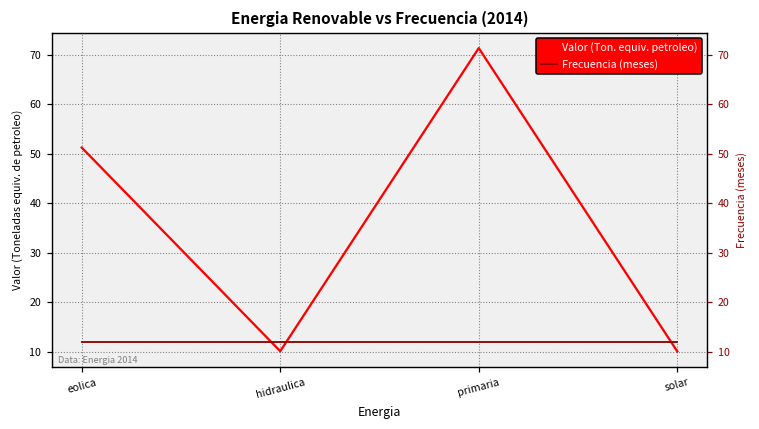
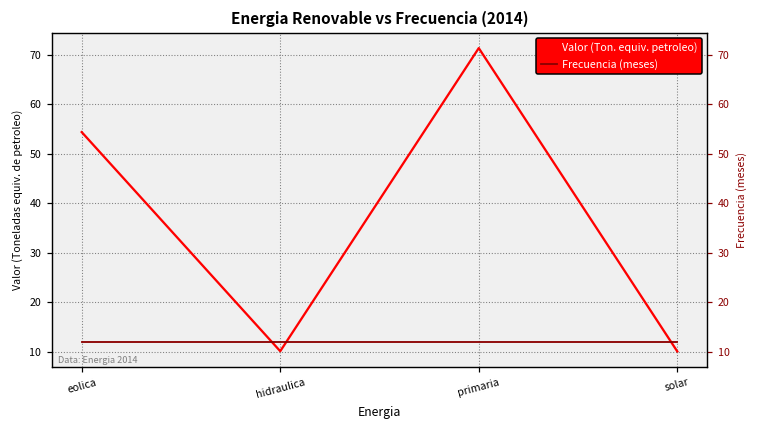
  {
    "Valor (Ton. equiv. petroleo)": {
-     "eolica": 51,
+     "eolica": 54,
      "hidraulica": 10,
      "primaria": 71,
      "solar": 10
    },
    "Frecuencia (meses)": {
      "hidraulica": 12,
      "primaria": 12,
      "solar": 12
    }
  }
